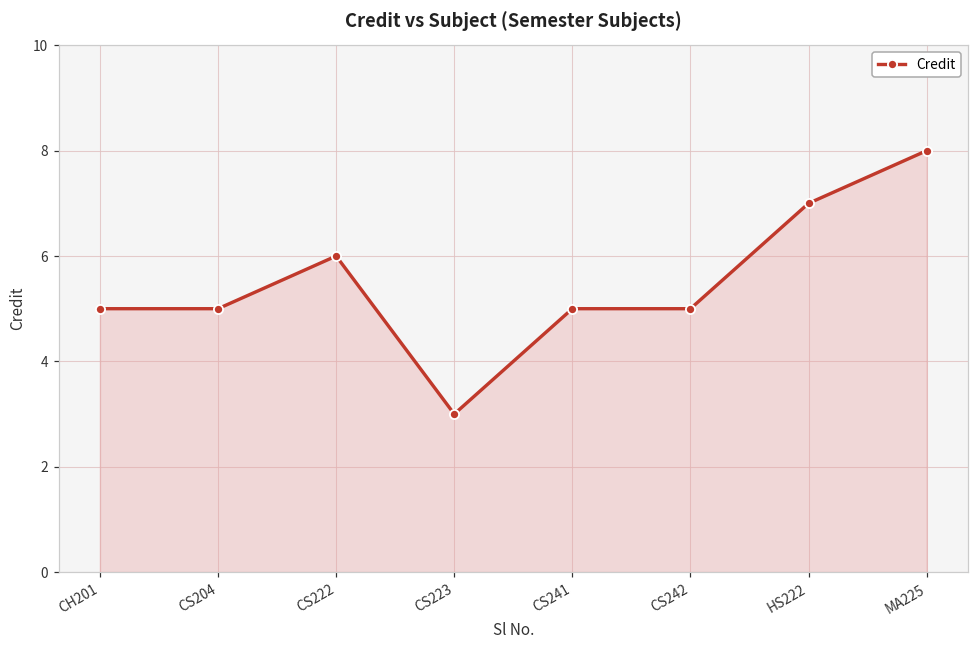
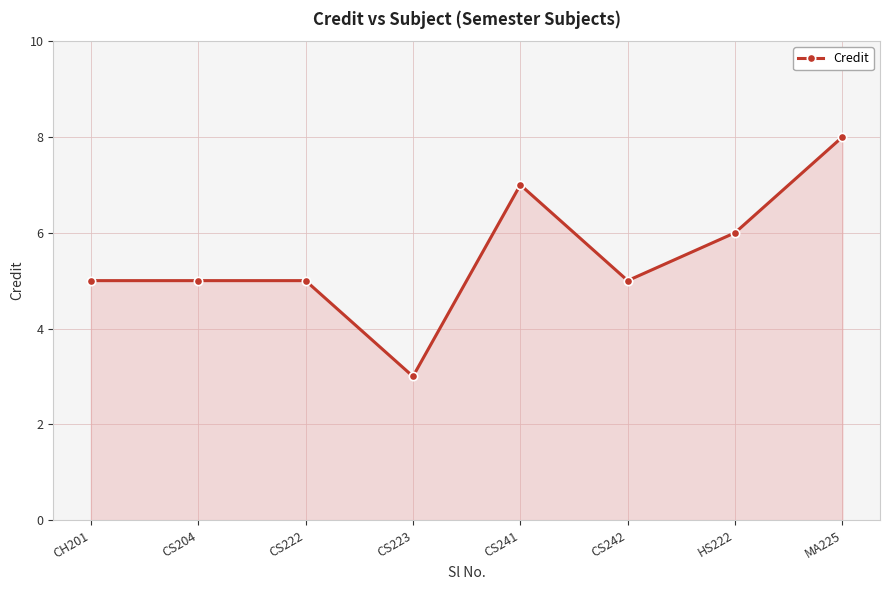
  {
    "CH201": 5,
    "CS204": 5,
-   "CS222": 6,
+   "CS222": 5,
    "CS223": 3,
-   "CS241": 5,
+   "CS241": 7,
    "CS242": 5,
-   "HS222": 7,
+   "HS222": 6,
    "MA225": 8
  }
